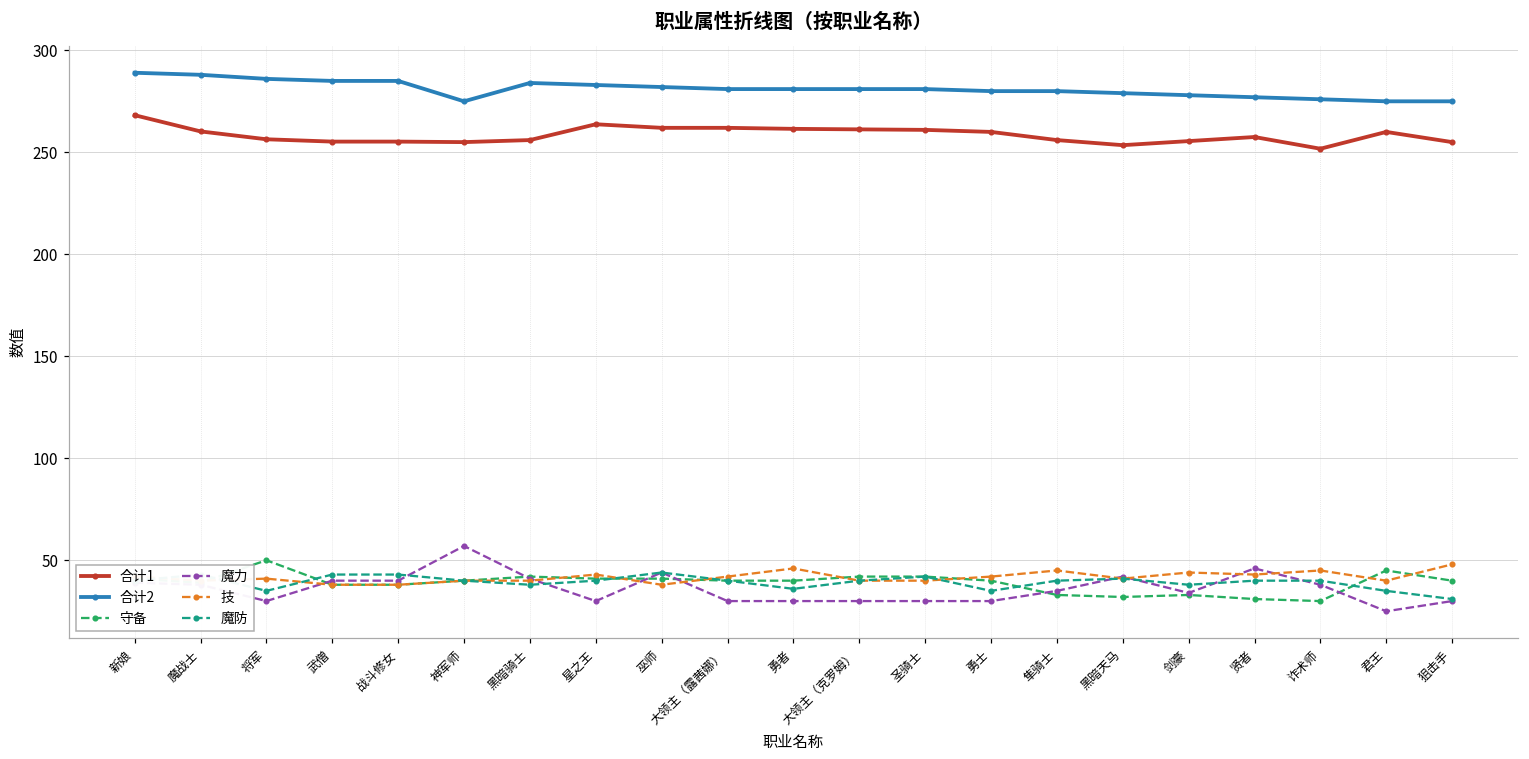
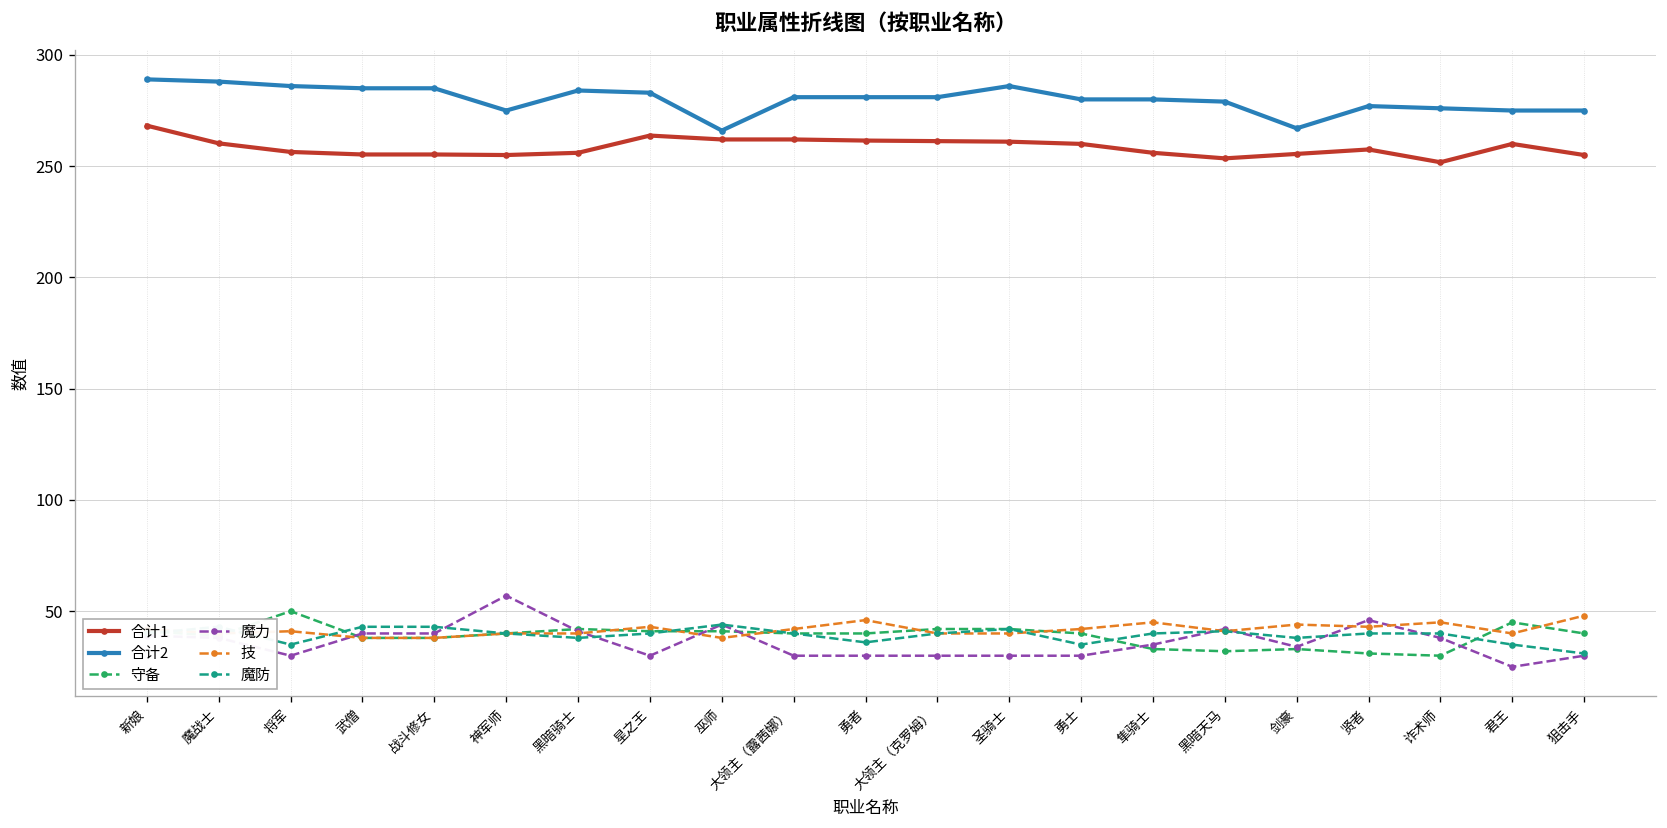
  {
    "合计1": {
      "新娘": 268,
      "魔战士": 260,
      "将军": 256,
      "武僧": 255,
      "战斗修女": 255,
      "神军师": 255,
      "黑暗骑士": 256,
      "星之王": 264,
      "巫师": 262,
      "大领主（露茜娜）": 262,
      "勇者": 262,
      "大领主（克罗姆）": 261,
      "圣骑士": 261,
      "勇士": 260,
      "隼骑士": 256,
      "黑暗天马": 254,
      "剑豪": 256,
      "贤者": 258,
      "诈术师": 252,
      "君王": 260,
      "狙击手": 255
    },
    "合计2": {
      "新娘": 289,
      "魔战士": 288,
      "将军": 286,
      "武僧": 285,
      "战斗修女": 285,
      "神军师": 275,
      "黑暗骑士": 284,
      "星之王": 283,
-     "巫师": 282,
+     "巫师": 266,
      "大领主（露茜娜）": 281,
      "勇者": 281,
      "大领主（克罗姆）": 281,
-     "圣骑士": 281,
+     "圣骑士": 286,
      "勇士": 280,
      "隼骑士": 280,
      "黑暗天马": 279,
-     "剑豪": 278,
+     "剑豪": 267,
      "贤者": 277,
      "诈术师": 276,
      "君王": 275,
      "狙击手": 275
    },
    "魔力": {
      "将军": 30,
      "武僧": 40,
      "战斗修女": 40,
      "神军师": 57,
      "星之王": 30,
      "大领主（露茜娜）": 30,
      "勇者": 30,
      "大领主（克罗姆）": 30,
      "圣骑士": 30,
      "勇士": 30,
      "隼骑士": 35,
      "贤者": 46,
      "诈术师": 38,
      "君王": 25
    },
    "技": {
      "将军": 41,
      "星之王": 43,
      "巫师": 38,
      "大领主（露茜娜）": 42,
      "勇者": 46,
      "圣骑士": 40,
      "勇士": 42,
      "隼骑士": 45,
      "剑豪": 44,
      "贤者": 43,
      "诈术师": 45,
      "君王": 40,
      "狙击手": 48
    }
  }
